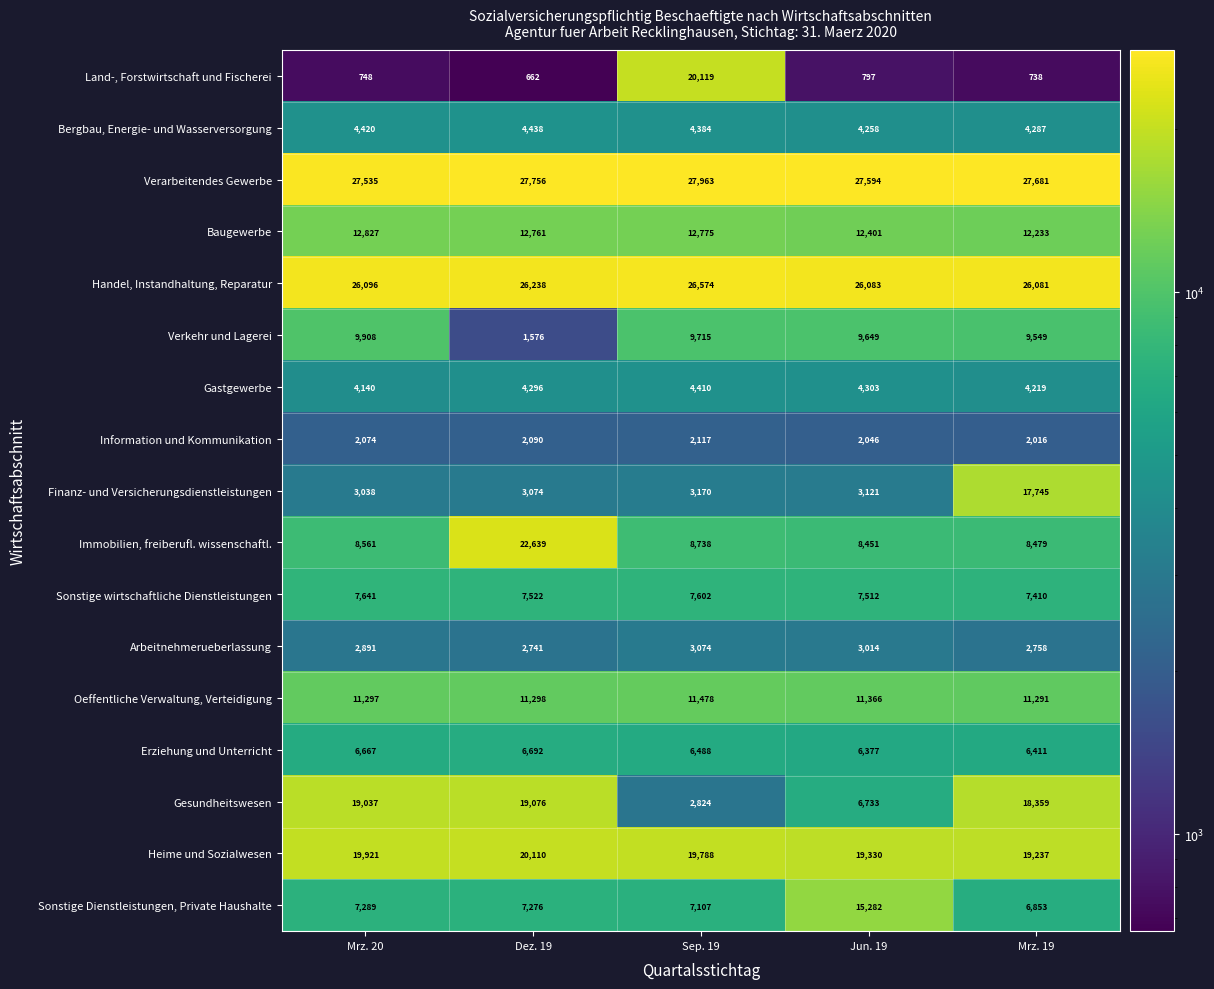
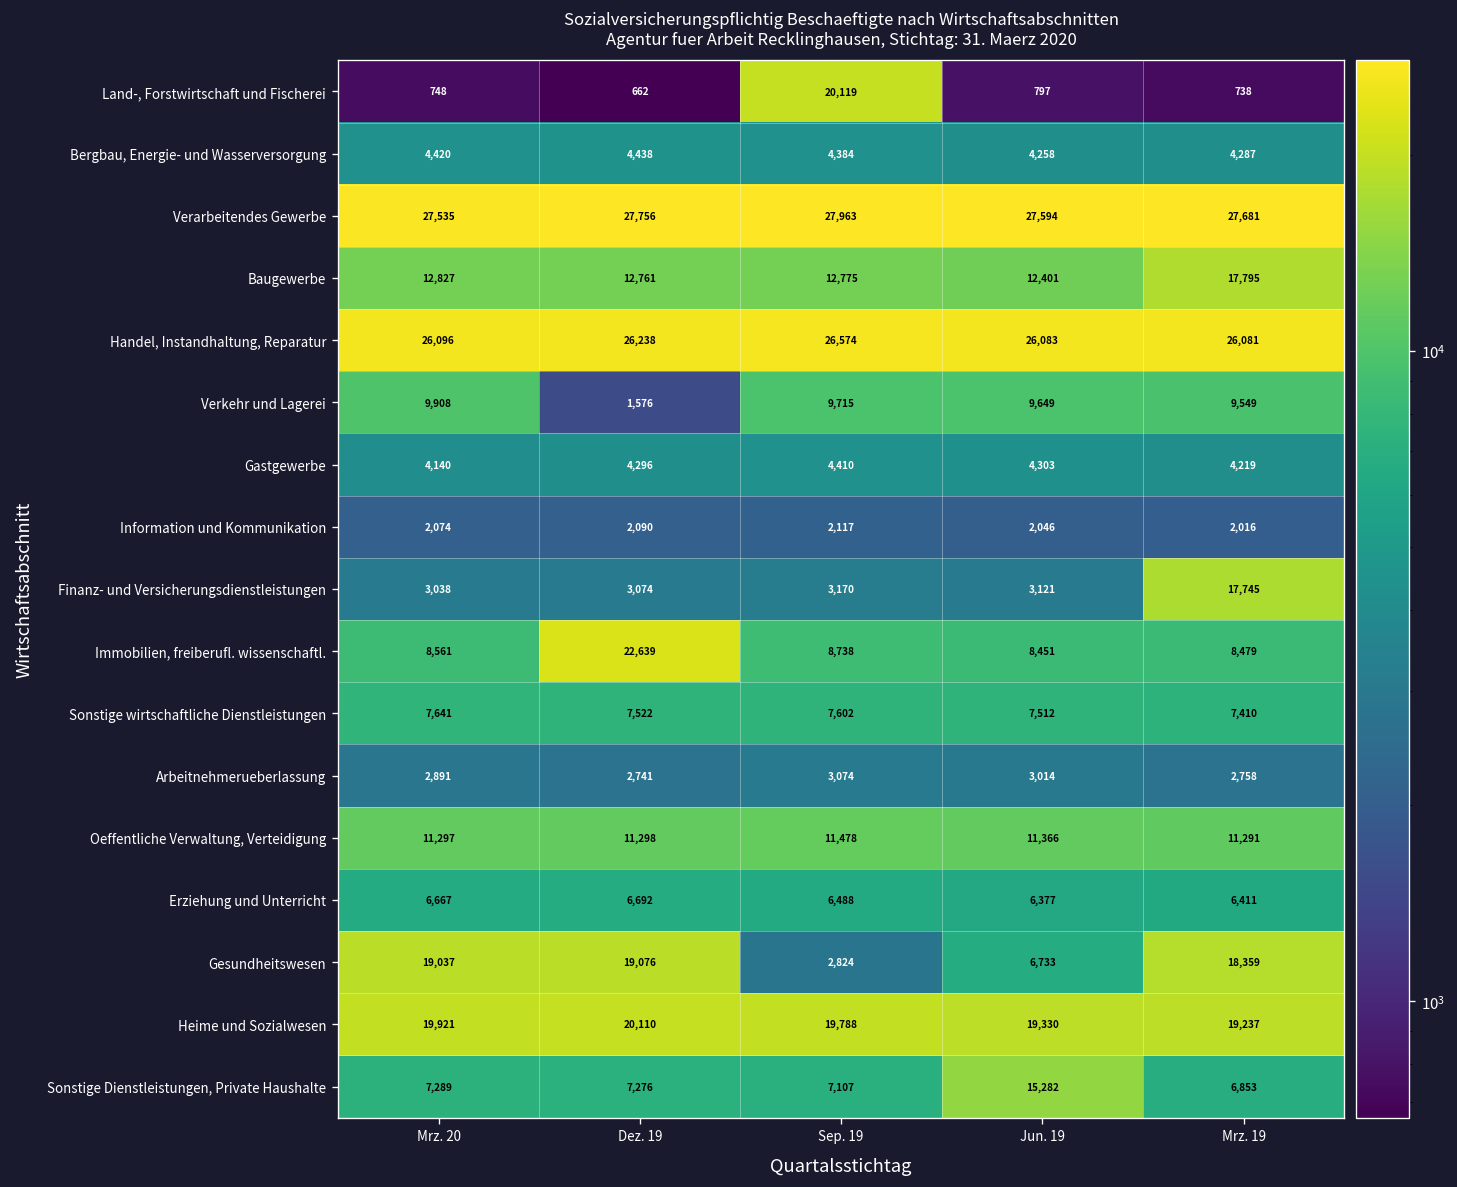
  {
    "Land-, Forstwirtschaft und Fischerei": {
      "Mrz. 20": "748",
      "Dez. 19": "662",
      "Sep. 19": "20,119",
      "Jun. 19": "797",
      "Mrz. 19": "738"
    },
    "Bergbau, Energie- und Wasserversorgung": {
      "Mrz. 20": "4,420",
      "Dez. 19": "4,438",
      "Sep. 19": "4,384",
      "Jun. 19": "4,258",
      "Mrz. 19": "4,287"
    },
    "Verarbeitendes Gewerbe": {
      "Mrz. 20": "27,535",
      "Dez. 19": "27,756",
      "Sep. 19": "27,963",
      "Jun. 19": "27,594",
      "Mrz. 19": "27,681"
    },
    "Baugewerbe": {
      "Mrz. 20": "12,827",
      "Dez. 19": "12,761",
      "Sep. 19": "12,775",
      "Jun. 19": "12,401",
-     "Mrz. 19": "12,233"
+     "Mrz. 19": "17,795"
    },
    "Handel, Instandhaltung, Reparatur": {
      "Mrz. 20": "26,096",
      "Dez. 19": "26,238",
      "Sep. 19": "26,574",
      "Jun. 19": "26,083",
      "Mrz. 19": "26,081"
    },
    "Verkehr und Lagerei": {
      "Mrz. 20": "9,908",
      "Dez. 19": "1,576",
      "Sep. 19": "9,715",
      "Jun. 19": "9,649",
      "Mrz. 19": "9,549"
    },
    "Gastgewerbe": {
      "Mrz. 20": "4,140",
      "Dez. 19": "4,296",
      "Sep. 19": "4,410",
      "Jun. 19": "4,303",
      "Mrz. 19": "4,219"
    },
    "Information und Kommunikation": {
      "Mrz. 20": "2,074",
      "Dez. 19": "2,090",
      "Sep. 19": "2,117",
      "Jun. 19": "2,046",
      "Mrz. 19": "2,016"
    },
    "Finanz- und Versicherungsdienstleistungen": {
      "Mrz. 20": "3,038",
      "Dez. 19": "3,074",
      "Sep. 19": "3,170",
      "Jun. 19": "3,121",
      "Mrz. 19": "17,745"
    },
    "Immobilien, freiberufl. wissenschaftl.": {
      "Mrz. 20": "8,561",
      "Dez. 19": "22,639",
      "Sep. 19": "8,738",
      "Jun. 19": "8,451",
      "Mrz. 19": "8,479"
    },
    "Sonstige wirtschaftliche Dienstleistungen": {
      "Mrz. 20": "7,641",
      "Dez. 19": "7,522",
      "Sep. 19": "7,602",
      "Jun. 19": "7,512",
      "Mrz. 19": "7,410"
    },
    "Arbeitnehmerueberlassung": {
      "Mrz. 20": "2,891",
      "Dez. 19": "2,741",
      "Sep. 19": "3,074",
      "Jun. 19": "3,014",
      "Mrz. 19": "2,758"
    },
    "Oeffentliche Verwaltung, Verteidigung": {
      "Mrz. 20": "11,297",
      "Dez. 19": "11,298",
      "Sep. 19": "11,478",
      "Jun. 19": "11,366",
      "Mrz. 19": "11,291"
    },
    "Erziehung und Unterricht": {
      "Mrz. 20": "6,667",
      "Dez. 19": "6,692",
      "Sep. 19": "6,488",
      "Jun. 19": "6,377",
      "Mrz. 19": "6,411"
    },
    "Gesundheitswesen": {
      "Mrz. 20": "19,037",
      "Dez. 19": "19,076",
      "Sep. 19": "2,824",
      "Jun. 19": "6,733",
      "Mrz. 19": "18,359"
    },
    "Heime und Sozialwesen": {
      "Mrz. 20": "19,921",
      "Dez. 19": "20,110",
      "Sep. 19": "19,788",
      "Jun. 19": "19,330",
      "Mrz. 19": "19,237"
    },
    "Sonstige Dienstleistungen, Private Haushalte": {
      "Mrz. 20": "7,289",
      "Dez. 19": "7,276",
      "Sep. 19": "7,107",
      "Jun. 19": "15,282",
      "Mrz. 19": "6,853"
    }
  }
